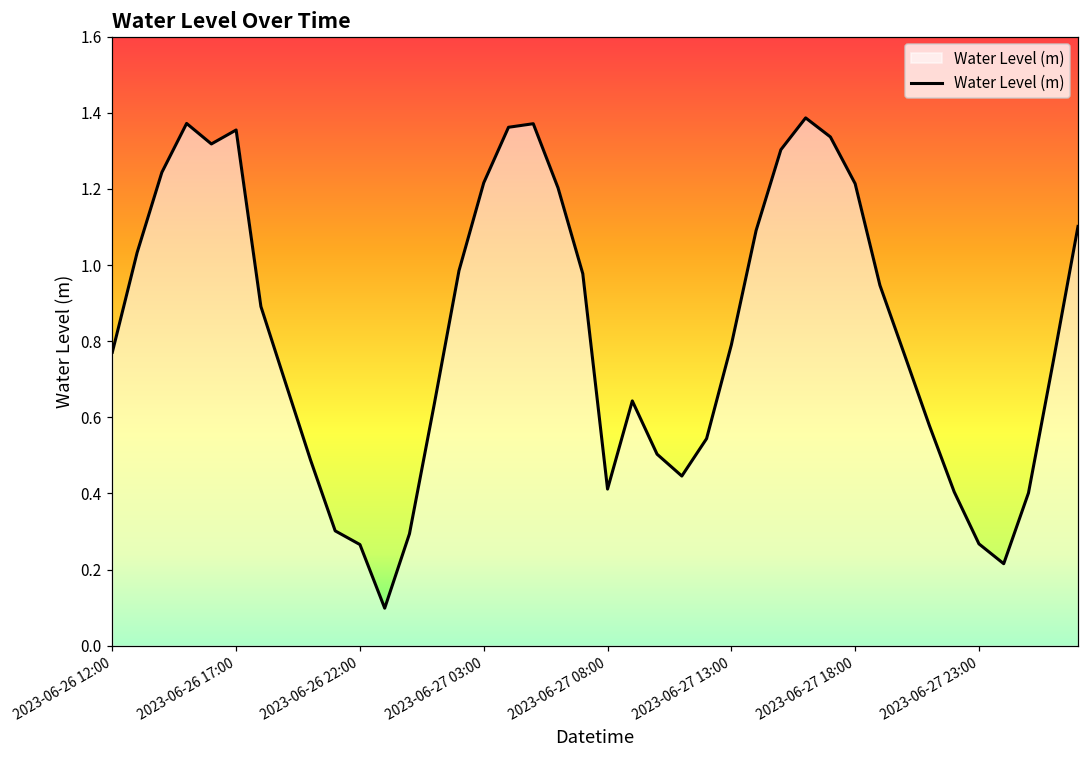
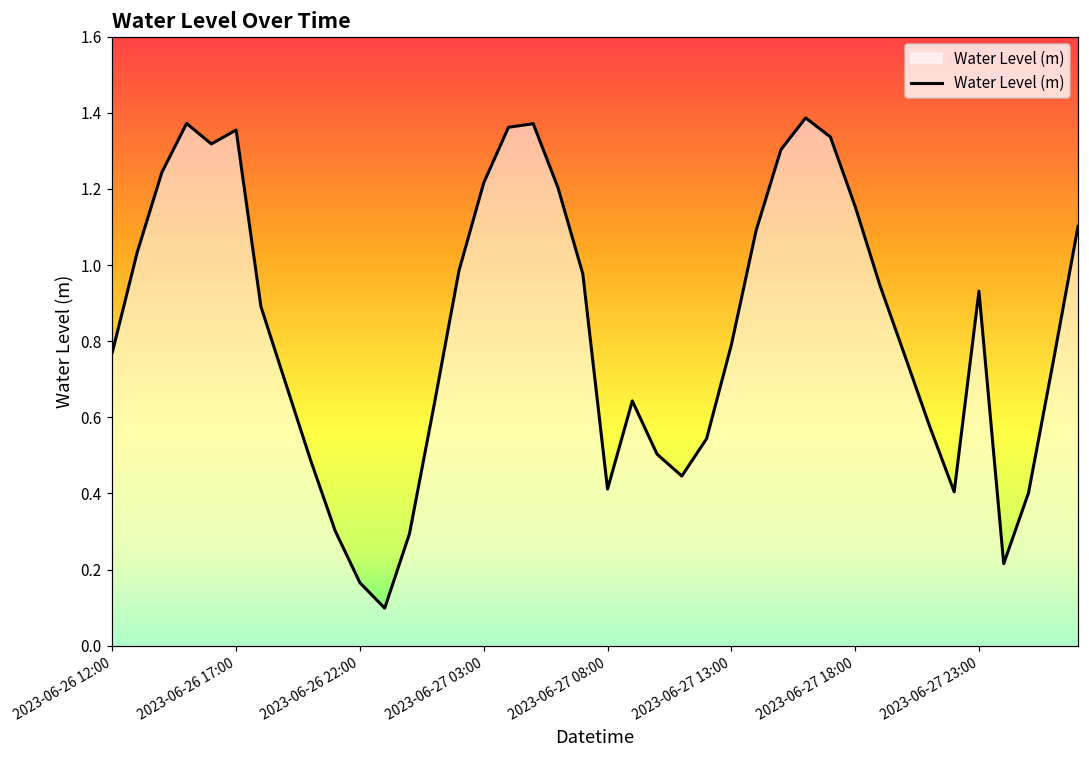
  {
    "2023-06-26 12:00": 0.77,
    "2023-06-26 17:00": 1.35,
-   "2023-06-26 22:00": 0.27,
+   "2023-06-26 22:00": 0.17,
    "2023-06-27 03:00": 1.22,
    "2023-06-27 08:00": 0.41,
    "2023-06-27 13:00": 0.79,
-   "2023-06-27 18:00": 1.21,
-   "2023-06-27 23:00": 0.27
+   "2023-06-27 18:00": 1.15,
+   "2023-06-27 23:00": 0.93
  }
